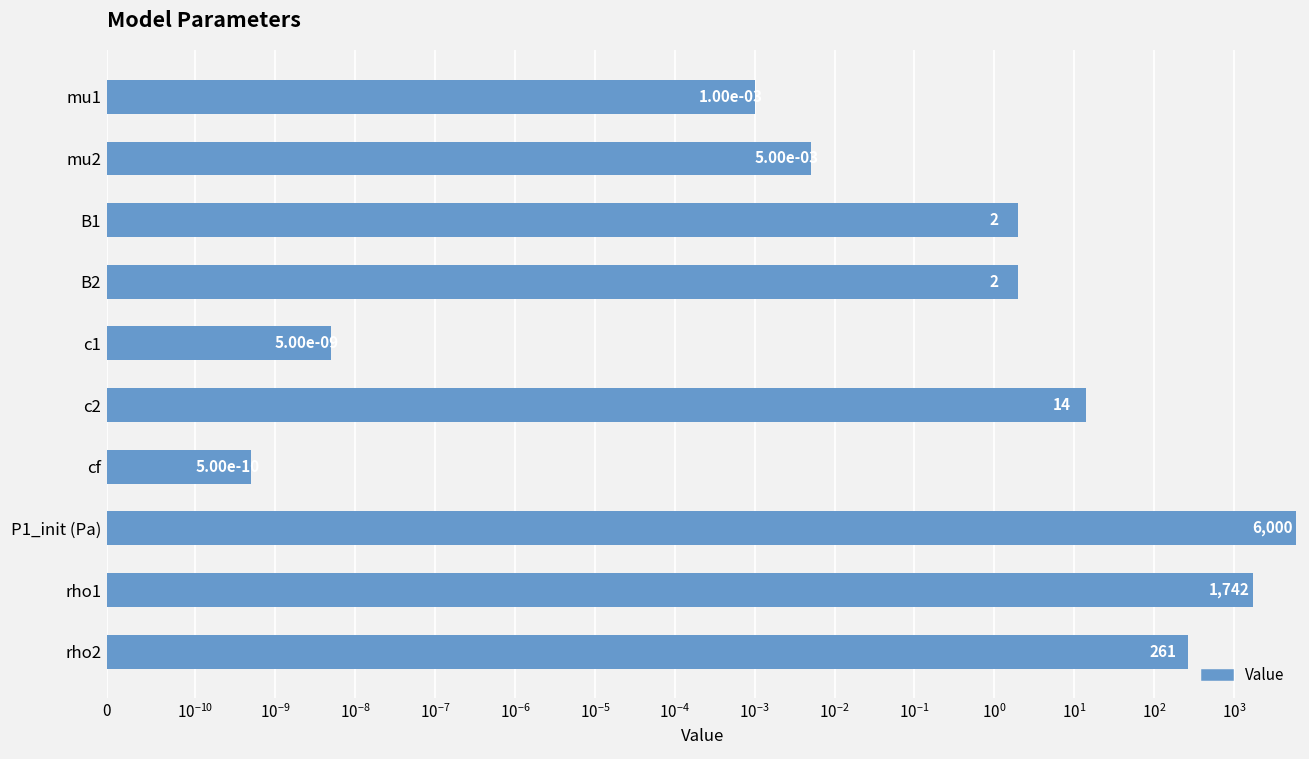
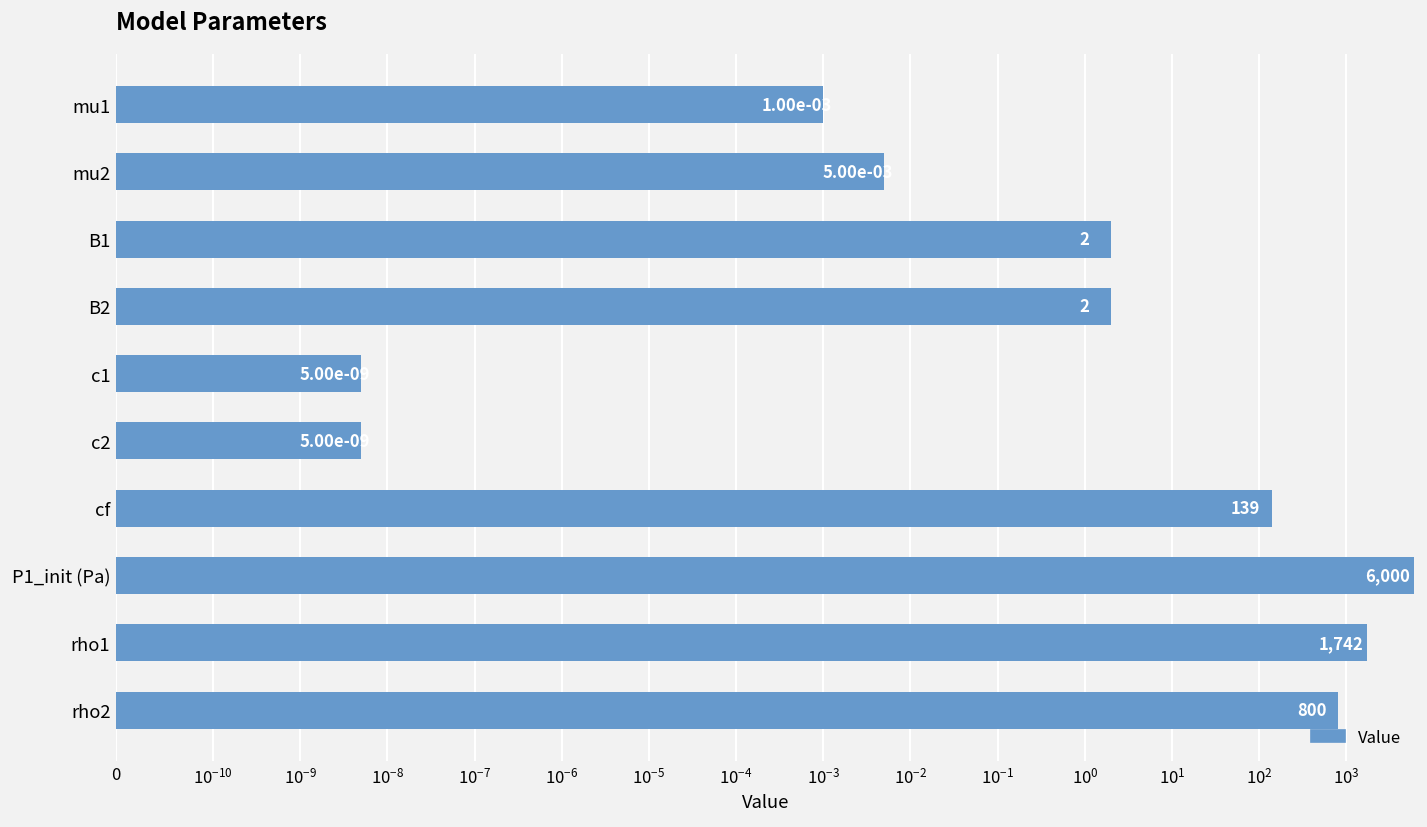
  {
    "mu1": "1.00e-03",
    "mu2": "5.00e-03",
    "B1": "2",
    "B2": "2",
    "c1": "5.00e-09",
-   "c2": "14",
-   "cf": "5.00e-10",
+   "c2": "5.00e-09",
+   "cf": "139",
    "P1_init (Pa)": "6,000",
    "rho1": "1,742",
-   "rho2": "261"
+   "rho2": "800"
  }
